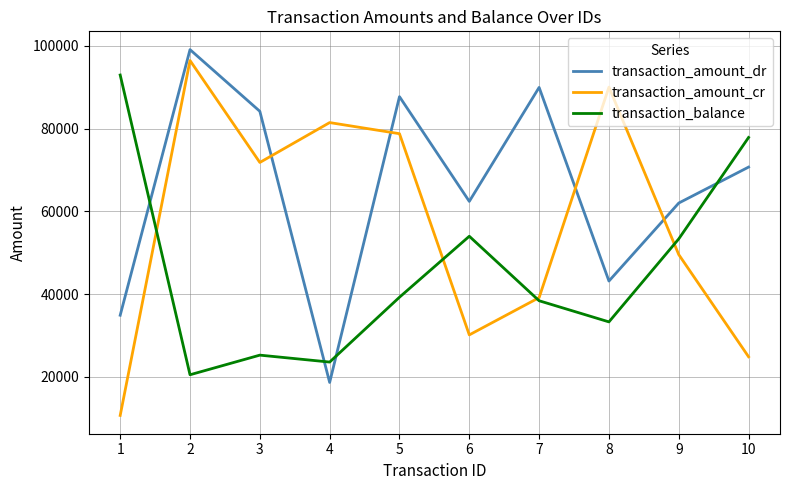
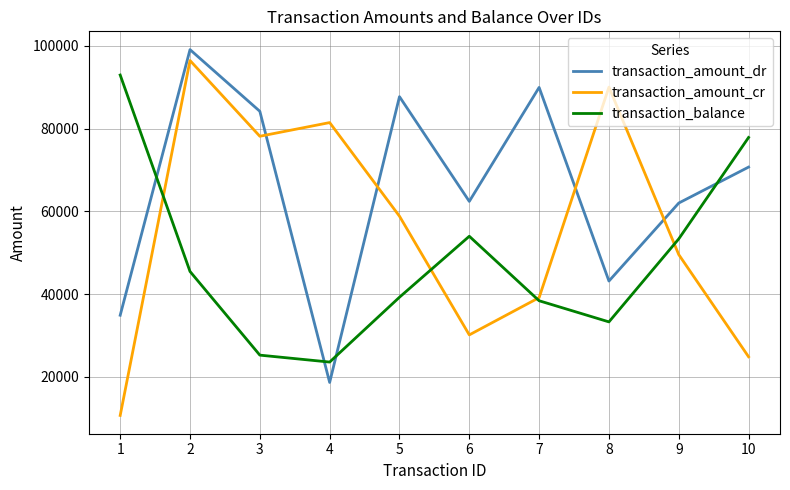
  {
    "transaction_amount_dr": {
      "1": 35000,
      "2": 99000,
      "3": 84000,
      "4": 19000,
      "5": 88000,
      "6": 62000,
      "7": 90000,
      "8": 43000,
      "9": 62000,
      "10": 71000
    },
    "transaction_amount_cr": {
      "1": 11000,
      "2": 96000,
-     "3": 72000,
+     "3": 78000,
      "4": 81000,
-     "5": 79000,
+     "5": 59000,
      "6": 30000,
      "7": 39000,
      "9": 50000,
      "10": 25000
    },
    "transaction_balance": {
      "1": 93000,
-     "2": 21000,
+     "2": 45000,
      "3": 25000,
      "4": 24000,
      "5": 39000,
      "6": 54000,
      "7": 38000,
      "8": 33000,
      "9": 53000,
      "10": 78000
    }
  }
